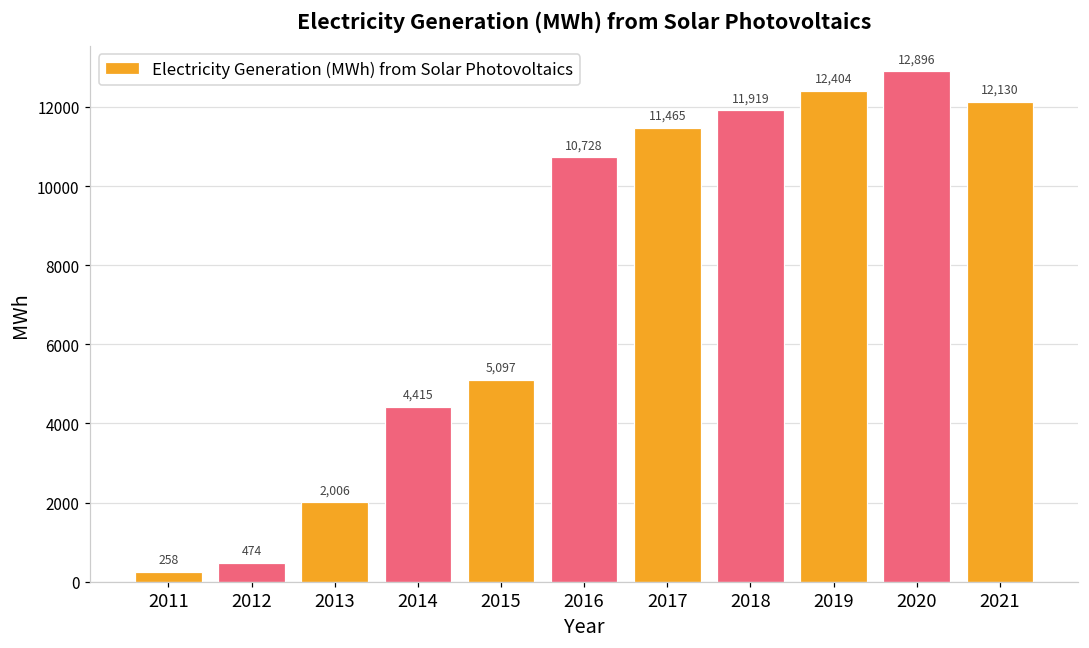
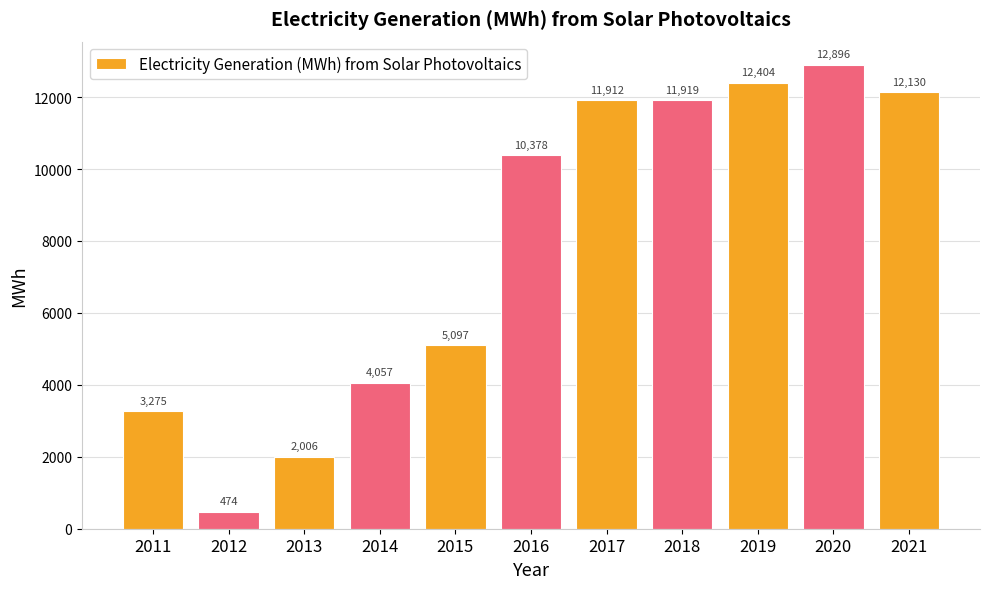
  {
-   "2011": "258",
+   "2011": "3,275",
    "2012": "474",
    "2013": "2,006",
-   "2014": "4,415",
+   "2014": "4,057",
    "2015": "5,097",
-   "2016": "10,728",
-   "2017": "11,465",
+   "2016": "10,378",
+   "2017": "11,912",
    "2018": "11,919",
    "2019": "12,404",
    "2020": "12,896",
    "2021": "12,130"
  }
